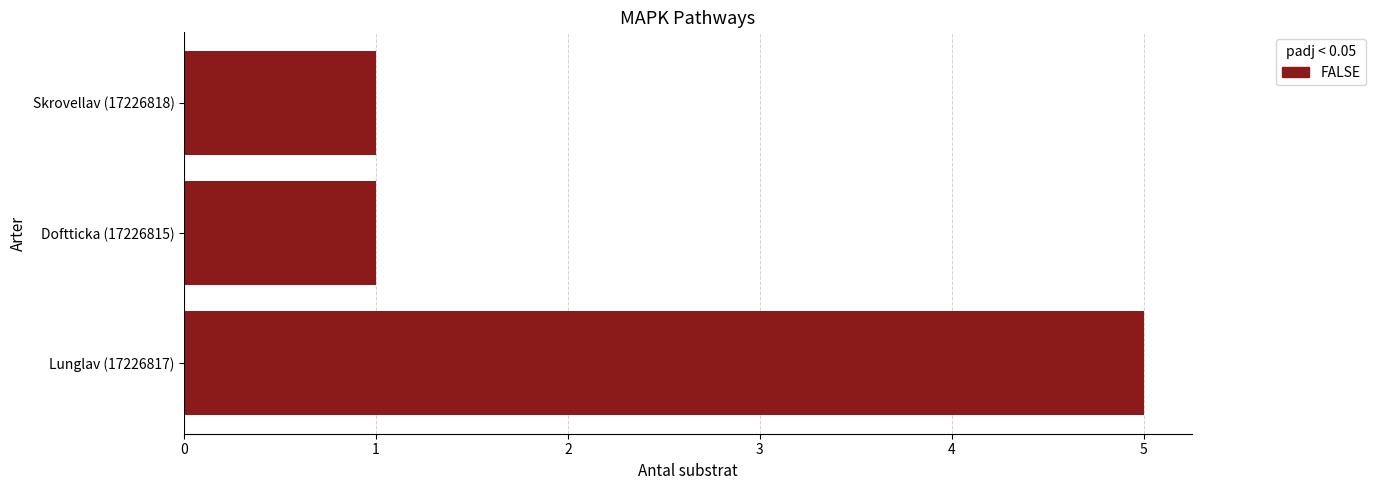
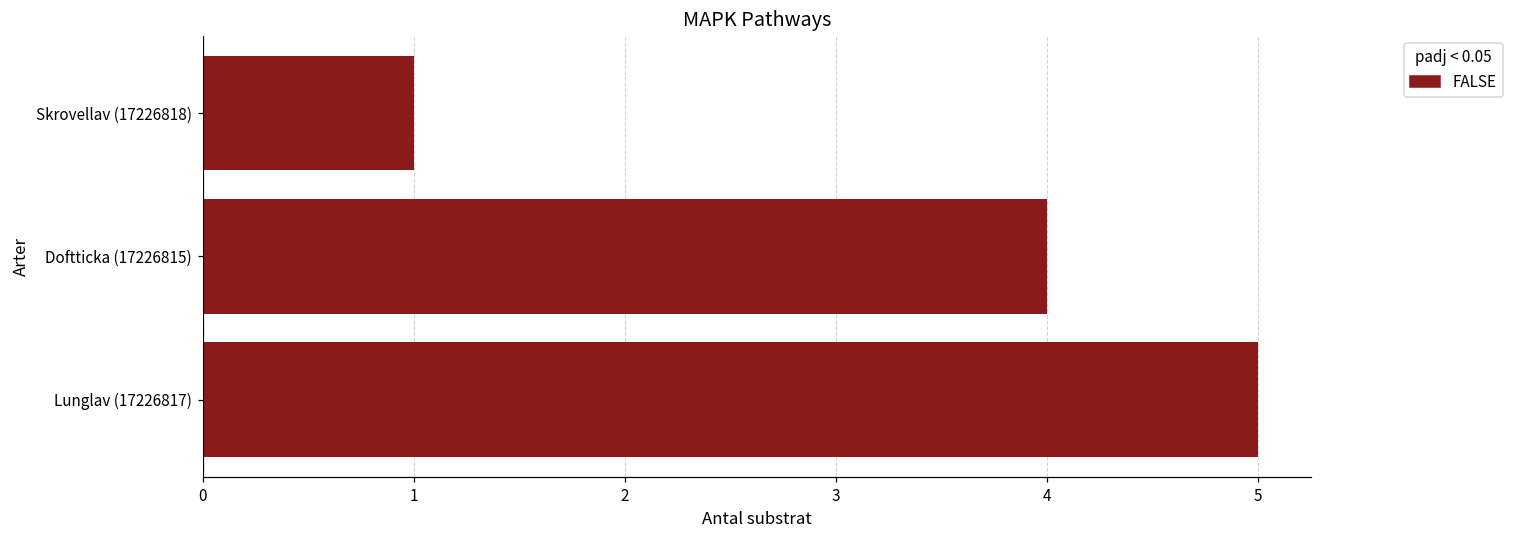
  {
    "Skrovellav (17226818)": 1,
-   "Doftticka (17226815)": 1,
+   "Doftticka (17226815)": 4,
    "Lunglav (17226817)": 5
  }
